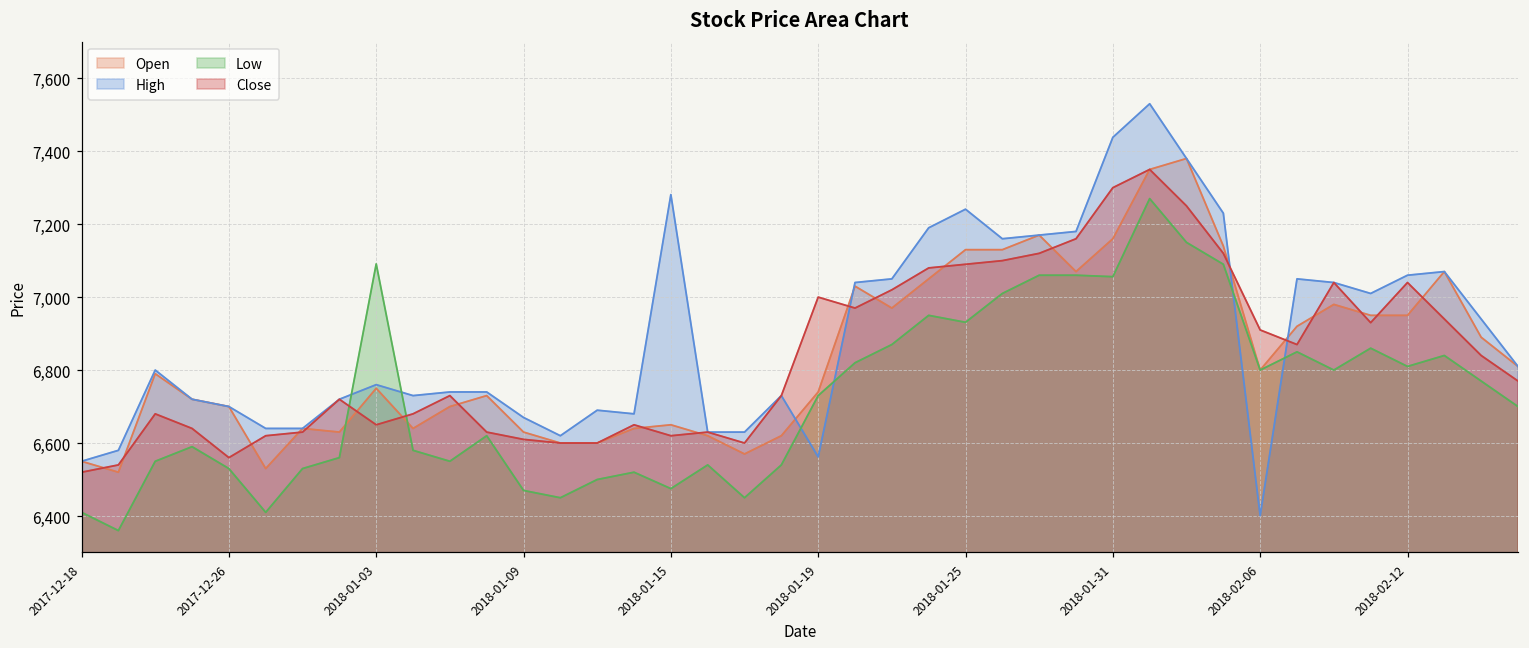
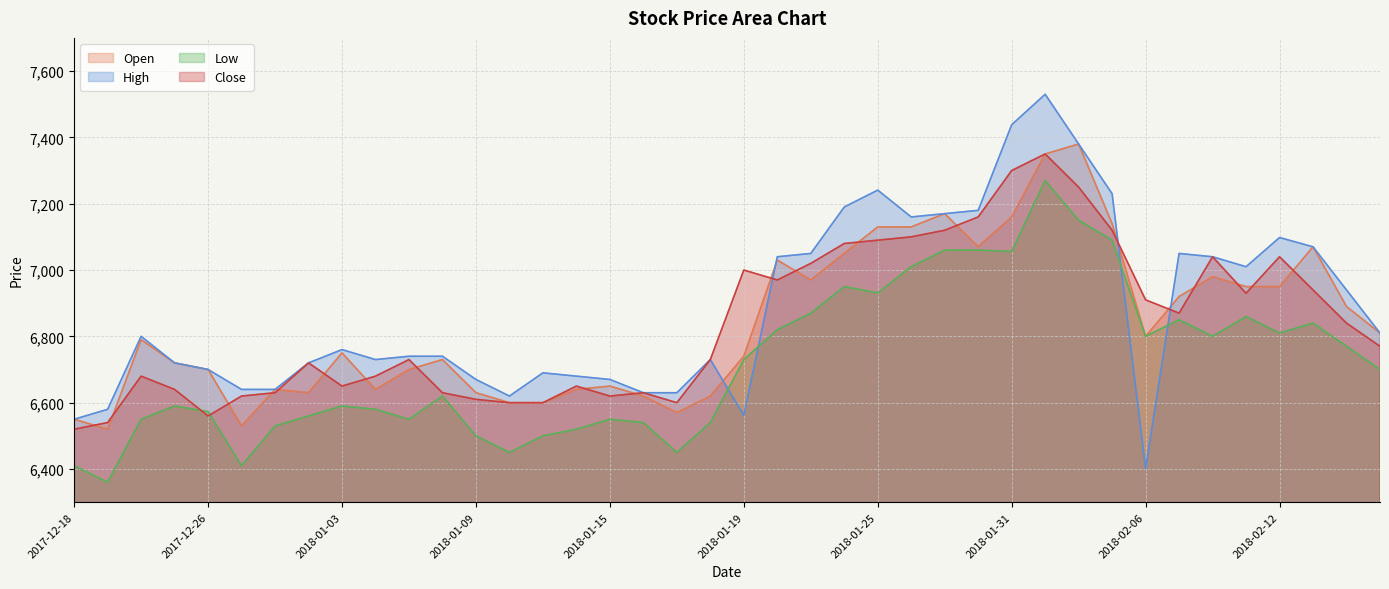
  {
    "High": {
      "2018-01-03": "6,760",
      "2018-01-09": "6,670",
-     "2018-01-15": "7,280",
+     "2018-01-15": "6,670",
      "2018-01-19": "6,560",
      "2018-01-25": "7,240",
      "2018-01-31": "7,440",
      "2018-02-06": "6,400",
-     "2018-02-12": "7,060"
+     "2018-02-12": "7,100"
    },
    "Low": {
      "2017-12-18": "6,410",
-     "2017-12-26": "6,530",
-     "2018-01-03": "7,090",
-     "2018-01-09": "6,470",
-     "2018-01-15": "6,480",
+     "2017-12-26": "6,570",
+     "2018-01-03": "6,590",
+     "2018-01-09": "6,500",
+     "2018-01-15": "6,550",
      "2018-01-19": "6,730",
      "2018-01-25": "6,930",
      "2018-01-31": "7,060",
      "2018-02-12": "6,810"
    }
  }
